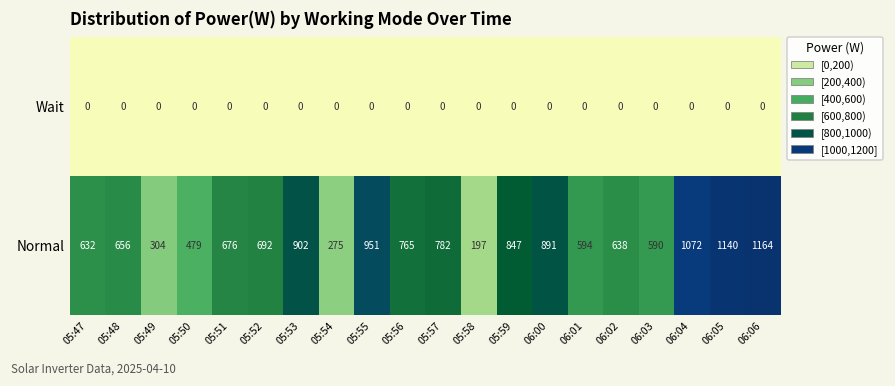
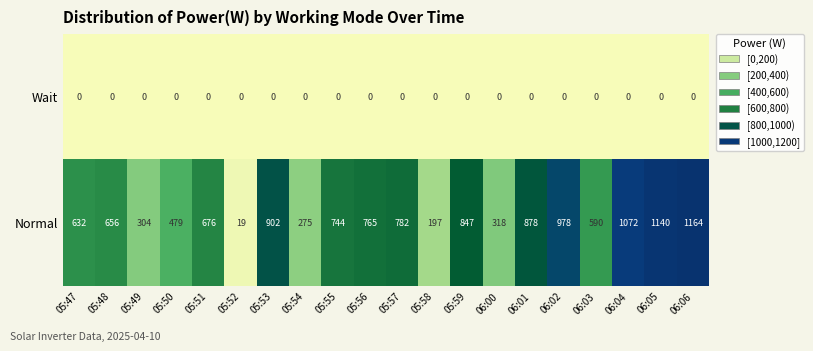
  {
    "Wait": {
      "05:47": 0,
      "05:48": 0,
      "05:49": 0,
      "05:50": 0,
      "05:51": 0,
      "05:52": 0,
      "05:53": 0,
      "05:54": 0,
      "05:55": 0,
      "05:56": 0,
      "05:57": 0,
      "05:58": 0,
      "05:59": 0,
      "06:00": 0,
      "06:01": 0,
      "06:02": 0,
      "06:03": 0,
      "06:04": 0,
      "06:05": 0,
      "06:06": 0
    },
    "Normal": {
      "05:47": 632,
      "05:48": 656,
      "05:49": 304,
      "05:50": 479,
      "05:51": 676,
-     "05:52": 692,
+     "05:52": 19,
      "05:53": 902,
      "05:54": 275,
-     "05:55": 951,
+     "05:55": 744,
      "05:56": 765,
      "05:57": 782,
      "05:58": 197,
      "05:59": 847,
-     "06:00": 891,
-     "06:01": 594,
-     "06:02": 638,
+     "06:00": 318,
+     "06:01": 878,
+     "06:02": 978,
      "06:03": 590,
      "06:04": 1072,
      "06:05": 1140,
      "06:06": 1164
    }
  }
